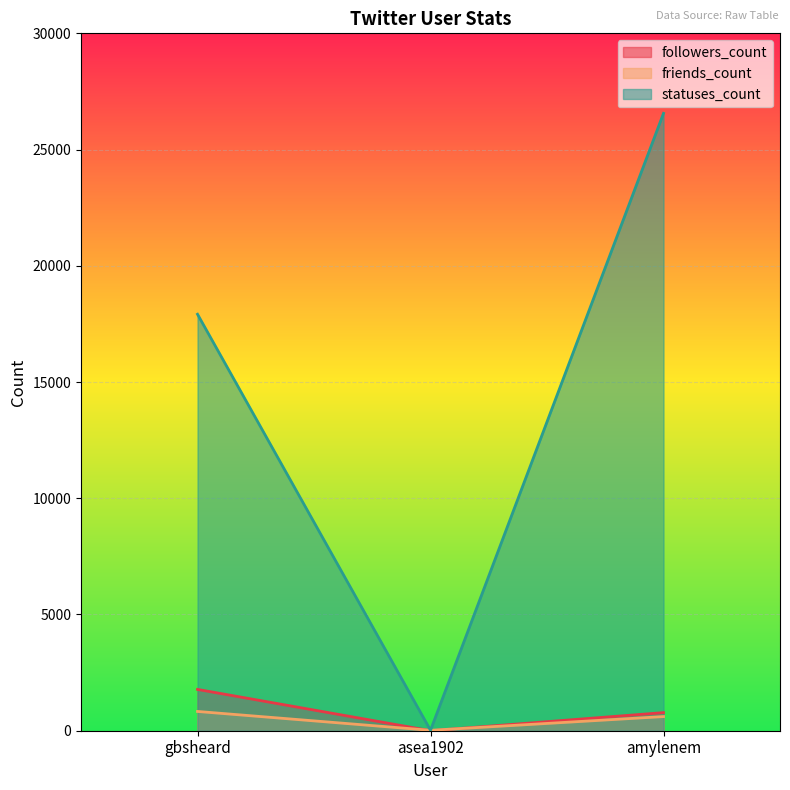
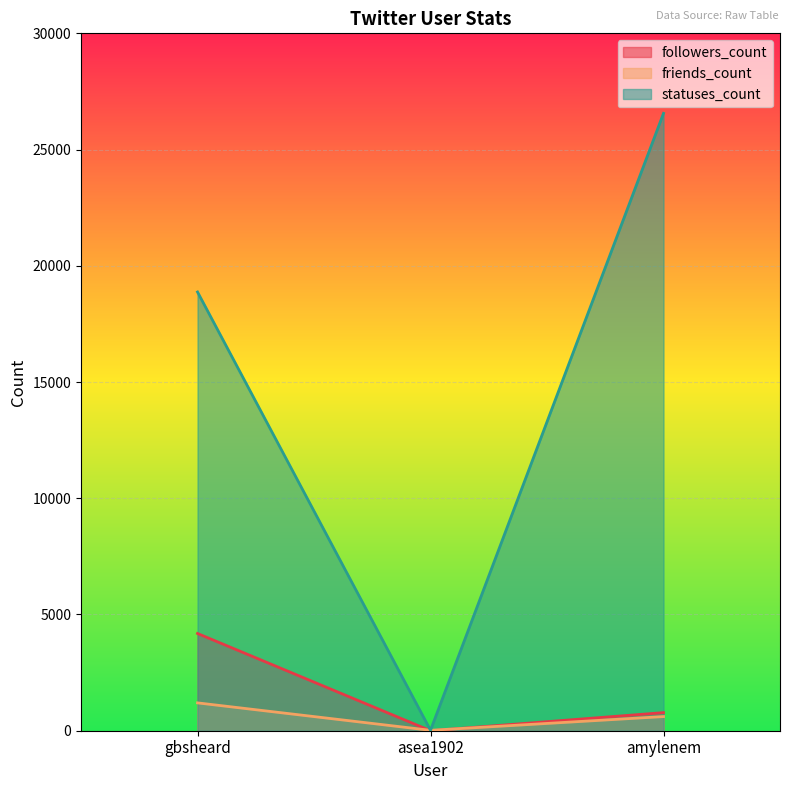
  {
    "followers_count": {
-     "gbsheard": 1800,
+     "gbsheard": 4200,
      "amylenem": 800
    },
    "friends_count": {
-     "gbsheard": 800,
+     "gbsheard": 1200,
      "amylenem": 600
    },
    "statuses_count": {
-     "gbsheard": 17900,
+     "gbsheard": 18900,
      "amylenem": 26600
    }
  }
